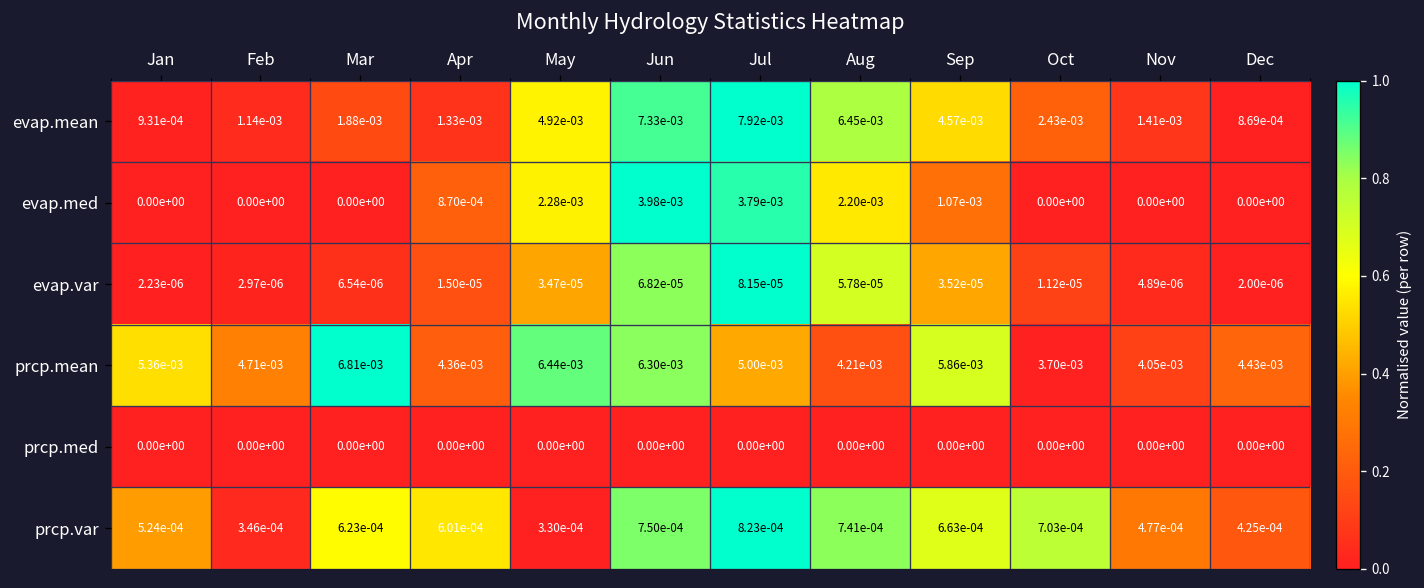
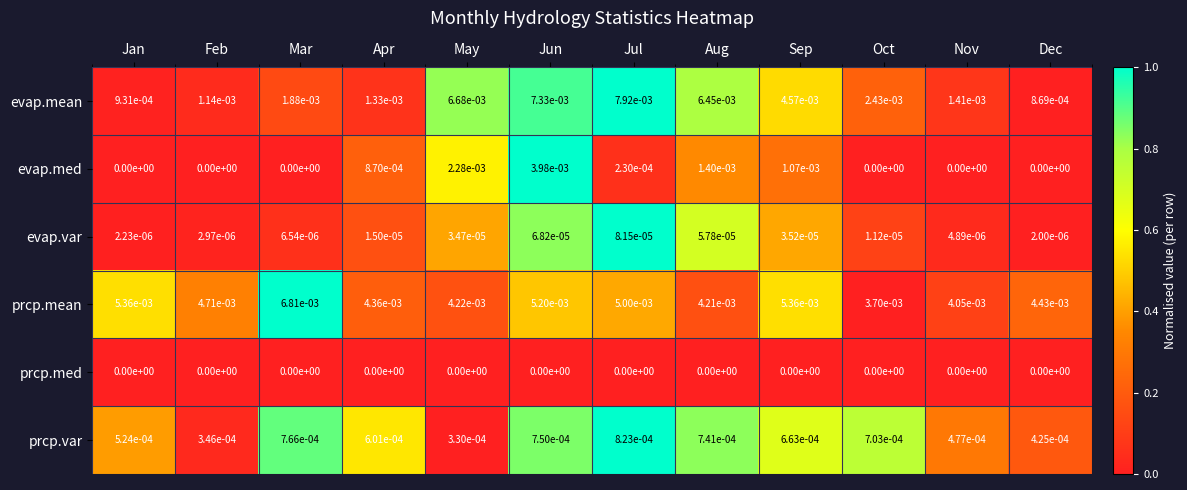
  {
    "evap.mean": {
      "Jan": "9.31e-04",
      "Feb": "1.14e-03",
      "Mar": "1.88e-03",
      "Apr": "1.33e-03",
-     "May": "4.92e-03",
+     "May": "6.68e-03",
      "Jun": "7.33e-03",
      "Jul": "7.92e-03",
      "Aug": "6.45e-03",
      "Sep": "4.57e-03",
      "Oct": "2.43e-03",
      "Nov": "1.41e-03",
      "Dec": "8.69e-04"
    },
    "evap.med": {
      "Jan": "0.00e+00",
      "Feb": "0.00e+00",
      "Mar": "0.00e+00",
      "Apr": "8.70e-04",
      "May": "2.28e-03",
      "Jun": "3.98e-03",
-     "Jul": "3.79e-03",
-     "Aug": "2.20e-03",
+     "Jul": "2.30e-04",
+     "Aug": "1.40e-03",
      "Sep": "1.07e-03",
      "Oct": "0.00e+00",
      "Nov": "0.00e+00",
      "Dec": "0.00e+00"
    },
    "evap.var": {
      "Jan": "2.23e-06",
      "Feb": "2.97e-06",
      "Mar": "6.54e-06",
      "Apr": "1.50e-05",
      "May": "3.47e-05",
      "Jun": "6.82e-05",
      "Jul": "8.15e-05",
      "Aug": "5.78e-05",
      "Sep": "3.52e-05",
      "Oct": "1.12e-05",
      "Nov": "4.89e-06",
      "Dec": "2.00e-06"
    },
    "prcp.mean": {
      "Jan": "5.36e-03",
      "Feb": "4.71e-03",
      "Mar": "6.81e-03",
      "Apr": "4.36e-03",
-     "May": "6.44e-03",
-     "Jun": "6.30e-03",
+     "May": "4.22e-03",
+     "Jun": "5.20e-03",
      "Jul": "5.00e-03",
      "Aug": "4.21e-03",
-     "Sep": "5.86e-03",
+     "Sep": "5.36e-03",
      "Oct": "3.70e-03",
      "Nov": "4.05e-03",
      "Dec": "4.43e-03"
    },
    "prcp.med": {
      "Jan": "0.00e+00",
      "Feb": "0.00e+00",
      "Mar": "0.00e+00",
      "Apr": "0.00e+00",
      "May": "0.00e+00",
      "Jun": "0.00e+00",
      "Jul": "0.00e+00",
      "Aug": "0.00e+00",
      "Sep": "0.00e+00",
      "Oct": "0.00e+00",
      "Nov": "0.00e+00",
      "Dec": "0.00e+00"
    },
    "prcp.var": {
      "Jan": "5.24e-04",
      "Feb": "3.46e-04",
-     "Mar": "6.23e-04",
+     "Mar": "7.66e-04",
      "Apr": "6.01e-04",
      "May": "3.30e-04",
      "Jun": "7.50e-04",
      "Jul": "8.23e-04",
      "Aug": "7.41e-04",
      "Sep": "6.63e-04",
      "Oct": "7.03e-04",
      "Nov": "4.77e-04",
      "Dec": "4.25e-04"
    }
  }
